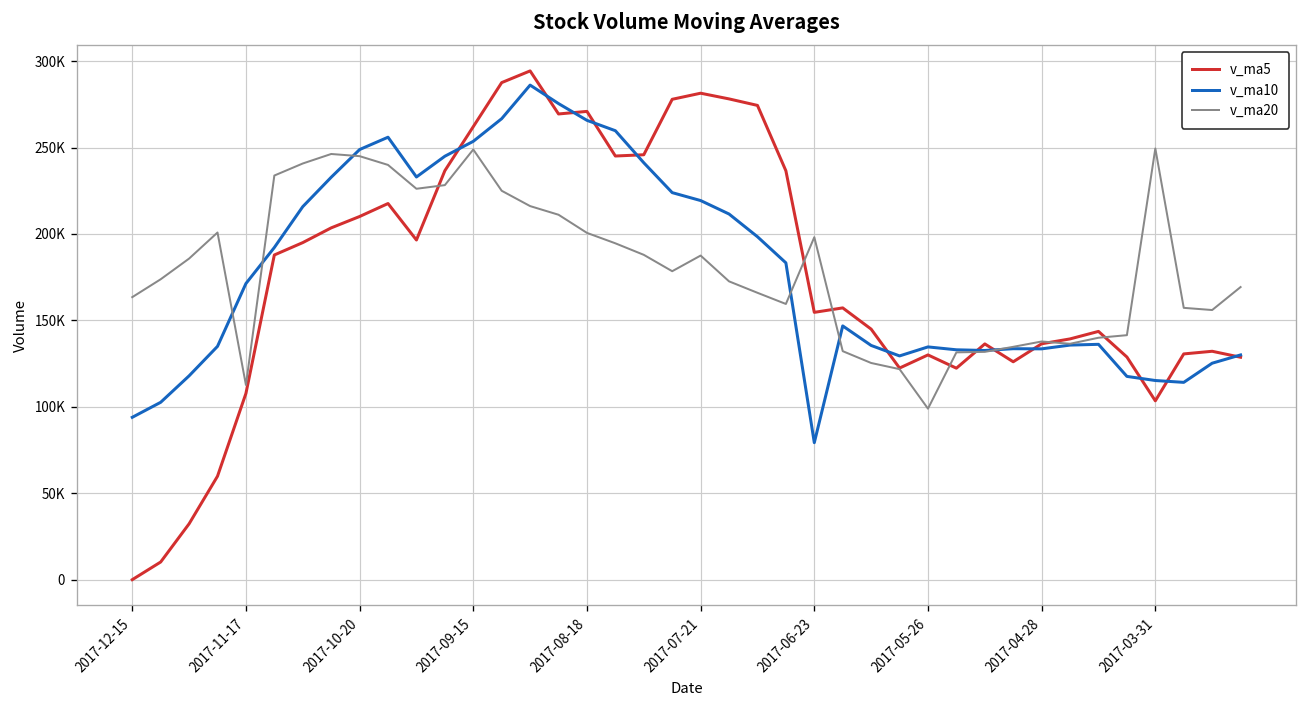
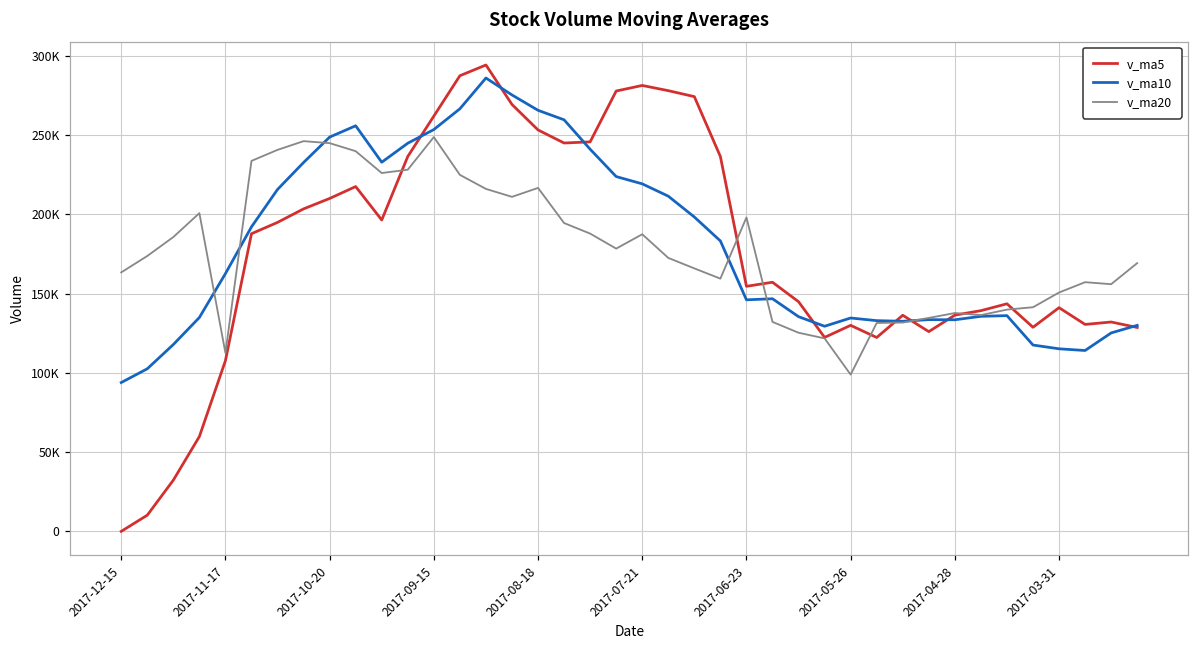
  {
    "v_ma5": {
      "2017-12-15": 0,
      "2017-11-17": 108000,
      "2017-10-20": 210000,
      "2017-09-15": 262000,
-     "2017-08-18": 271000,
+     "2017-08-18": 253000,
      "2017-07-21": 281000,
      "2017-06-23": 155000,
      "2017-05-26": 130000,
-     "2017-03-31": 103000
+     "2017-03-31": 141000
    },
    "v_ma10": {
      "2017-12-15": 94000,
-     "2017-11-17": 171000,
+     "2017-11-17": 163000,
      "2017-10-20": 249000,
      "2017-09-15": 254000,
      "2017-08-18": 266000,
      "2017-07-21": 219000,
-     "2017-06-23": 79000,
+     "2017-06-23": 146000,
      "2017-05-26": 135000,
      "2017-04-28": 134000,
      "2017-03-31": 115000
    },
    "v_ma20": {
      "2017-12-15": 163000,
      "2017-11-17": 113000,
      "2017-10-20": 245000,
      "2017-09-15": 249000,
-     "2017-08-18": 201000,
+     "2017-08-18": 217000,
      "2017-07-21": 188000,
      "2017-06-23": 198000,
      "2017-05-26": 99000,
-     "2017-03-31": 249000
+     "2017-03-31": 151000
    }
  }
